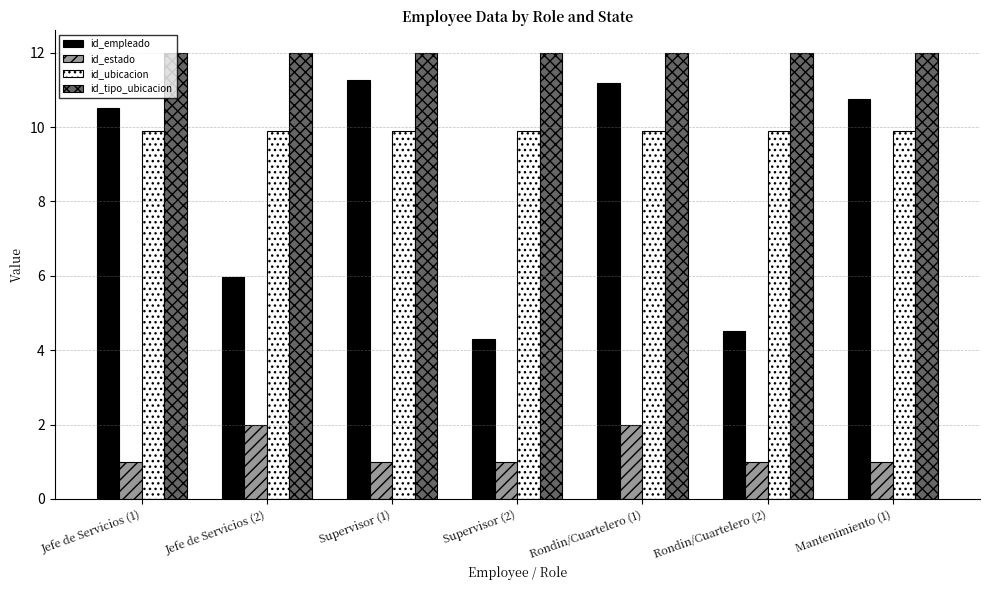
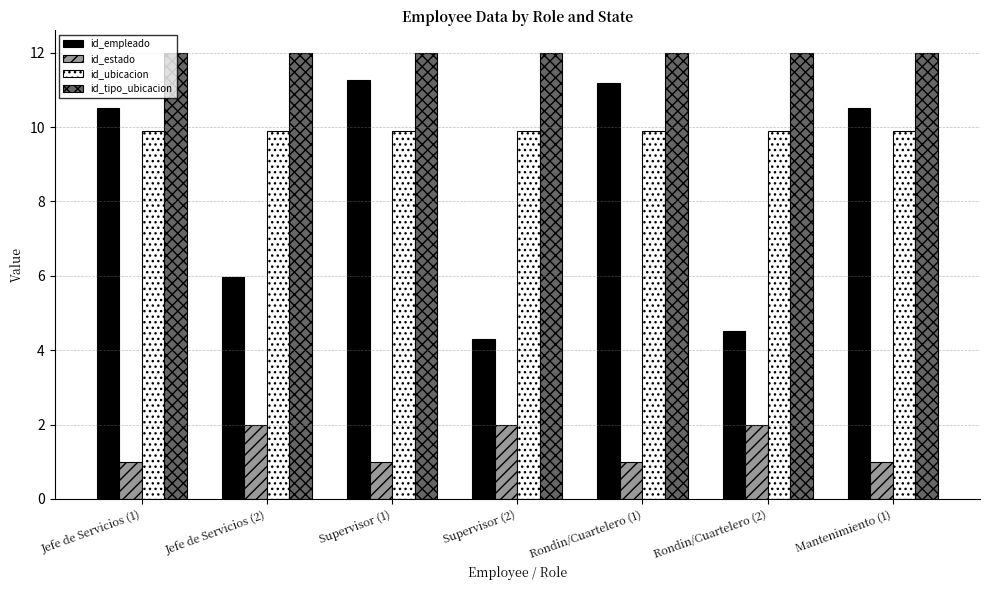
  {
    "id_empleado": {
      "Jefe de Servicios (1)": 10.5,
      "Jefe de Servicios (2)": 6.0,
      "Supervisor (1)": 11.3,
      "Supervisor (2)": 4.3,
      "Rondin/Cuartelero (1)": 11.2,
      "Rondin/Cuartelero (2)": 4.5,
-     "Mantenimiento (1)": 10.8
+     "Mantenimiento (1)": 10.5
    },
    "id_estado": {
      "Jefe de Servicios (1)": 1,
      "Jefe de Servicios (2)": 2,
      "Supervisor (1)": 1,
-     "Supervisor (2)": 1,
-     "Rondin/Cuartelero (1)": 2,
-     "Rondin/Cuartelero (2)": 1,
+     "Supervisor (2)": 2,
+     "Rondin/Cuartelero (1)": 1,
+     "Rondin/Cuartelero (2)": 2,
      "Mantenimiento (1)": 1
    },
    "id_ubicacion": {
      "Jefe de Servicios (1)": 9.9,
      "Jefe de Servicios (2)": 9.9,
      "Supervisor (1)": 9.9,
      "Supervisor (2)": 9.9,
      "Rondin/Cuartelero (1)": 9.9,
      "Rondin/Cuartelero (2)": 9.9,
      "Mantenimiento (1)": 9.9
    },
    "id_tipo_ubicacion": {
      "Jefe de Servicios (2)": 12.0,
      "Supervisor (1)": 12.0,
      "Supervisor (2)": 12.0,
      "Rondin/Cuartelero (1)": 12.0,
      "Rondin/Cuartelero (2)": 12.0,
      "Mantenimiento (1)": 12.0
    }
  }
